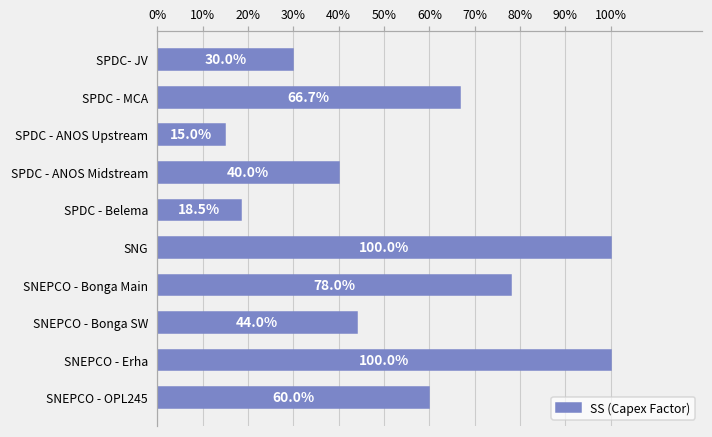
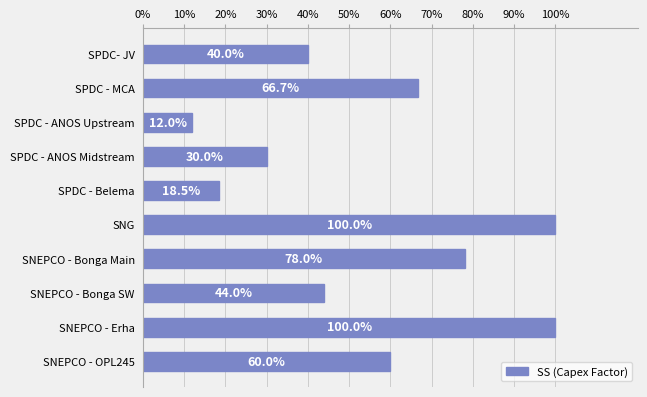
  {
-   "SPDC- JV": "30.0%",
+   "SPDC- JV": "40.0%",
    "SPDC - MCA": "66.7%",
-   "SPDC - ANOS Upstream": "15.0%",
-   "SPDC - ANOS Midstream": "40.0%",
+   "SPDC - ANOS Upstream": "12.0%",
+   "SPDC - ANOS Midstream": "30.0%",
    "SPDC - Belema": "18.5%",
    "SNG": "100.0%",
    "SNEPCO - Bonga Main": "78.0%",
    "SNEPCO - Bonga SW": "44.0%",
    "SNEPCO - Erha": "100.0%",
    "SNEPCO - OPL245": "60.0%"
  }
